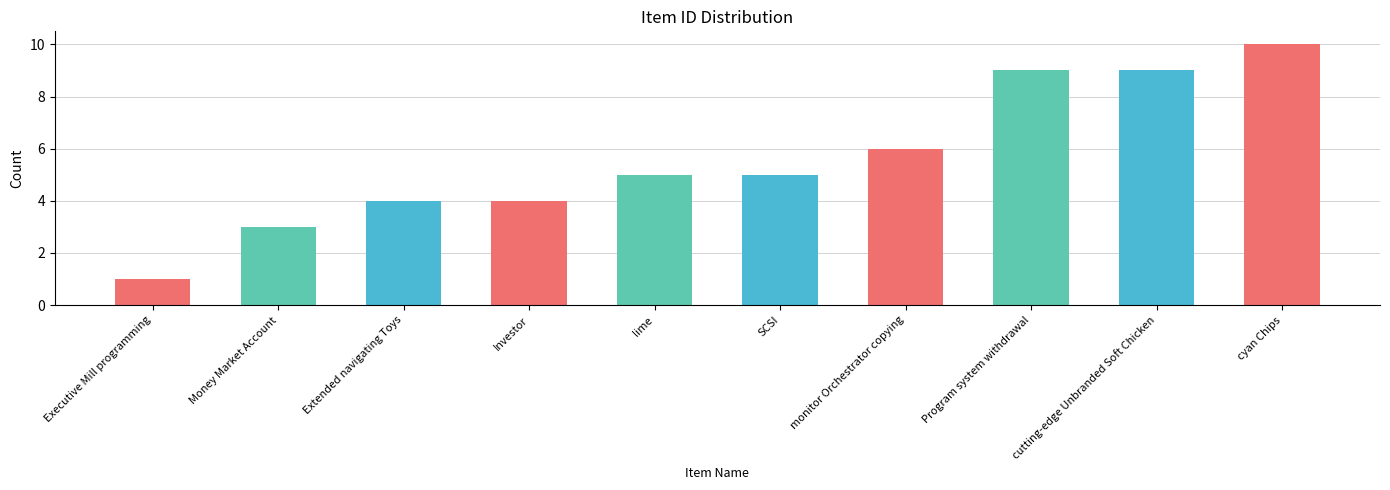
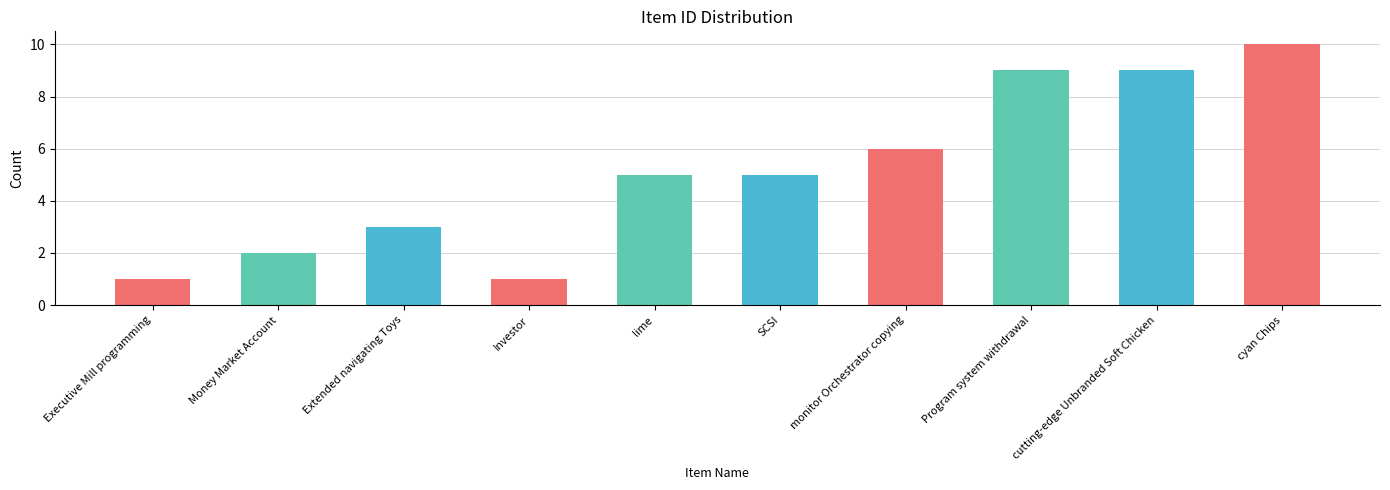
  {
    "Executive Mill programming": 1,
-   "Money Market Account": 3,
-   "Extended navigating Toys": 4,
-   "Investor": 4,
+   "Money Market Account": 2,
+   "Extended navigating Toys": 3,
+   "Investor": 1,
    "lime": 5,
    "SCSI": 5,
    "monitor Orchestrator copying": 6,
    "Program system withdrawal": 9,
    "cutting-edge Unbranded Soft Chicken": 9,
    "cyan Chips": 10
  }
